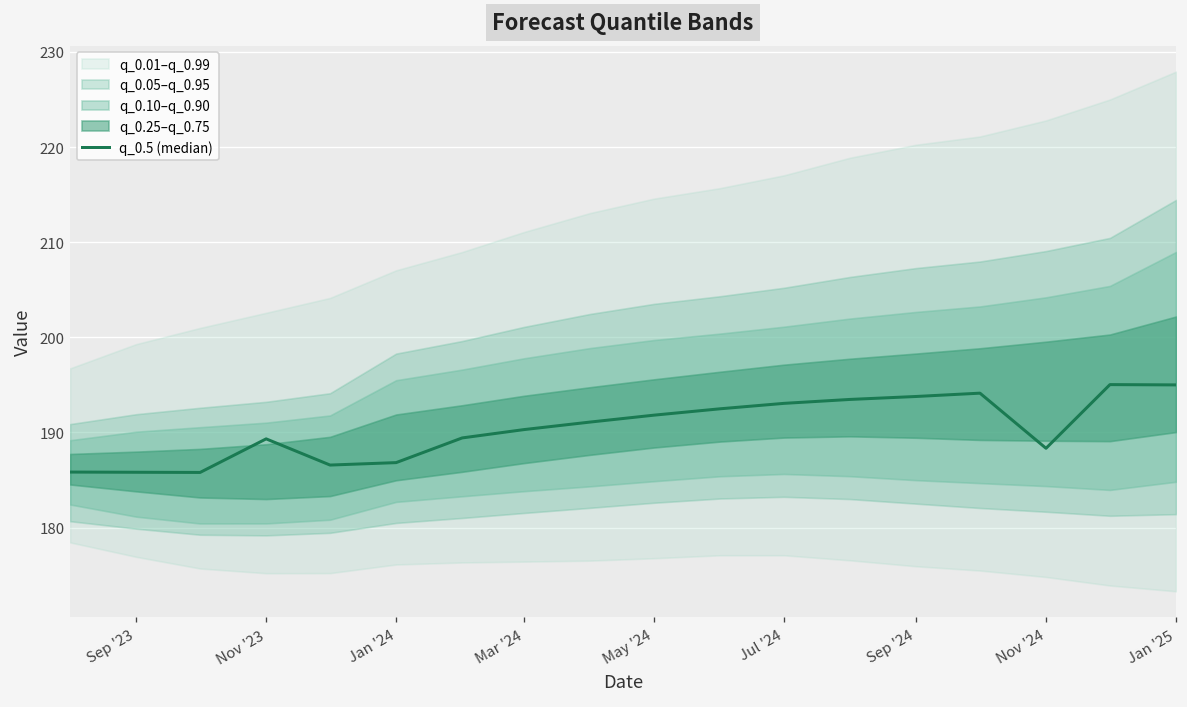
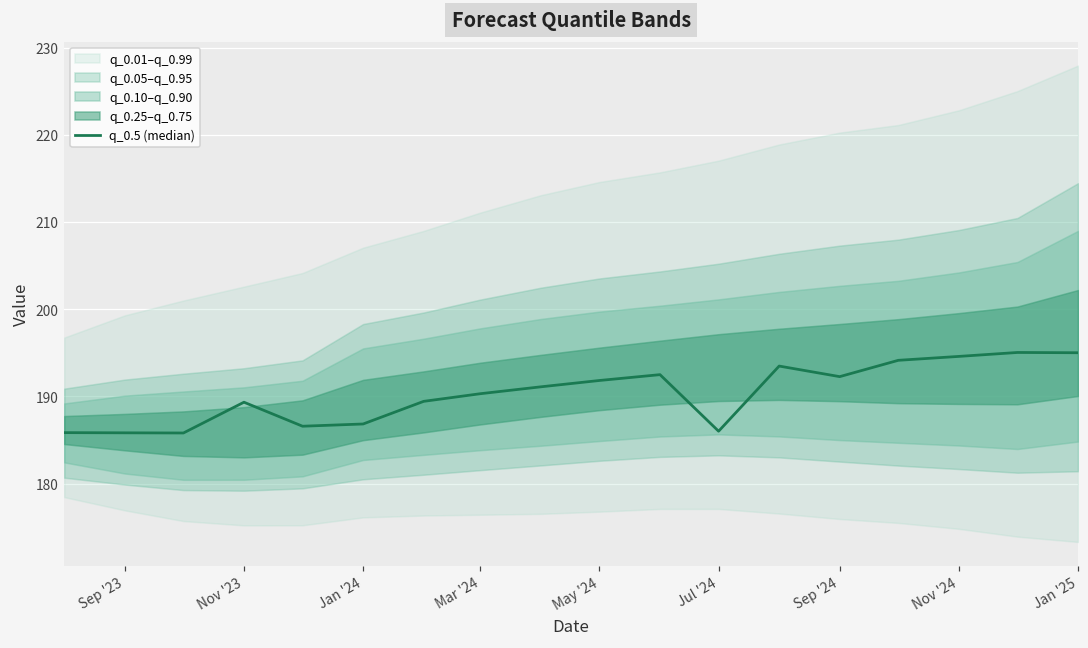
  {
    "q_0.5 (median)": {
      "Sep '23": 186,
      "Nov '23": 189,
      "Jan '24": 187,
      "Mar '24": 190,
      "May '24": 192,
-     "Jul '24": 193,
-     "Sep '24": 194,
-     "Nov '24": 188,
+     "Jul '24": 186,
+     "Sep '24": 192,
+     "Nov '24": 195,
      "Jan '25": 195
    }
  }
